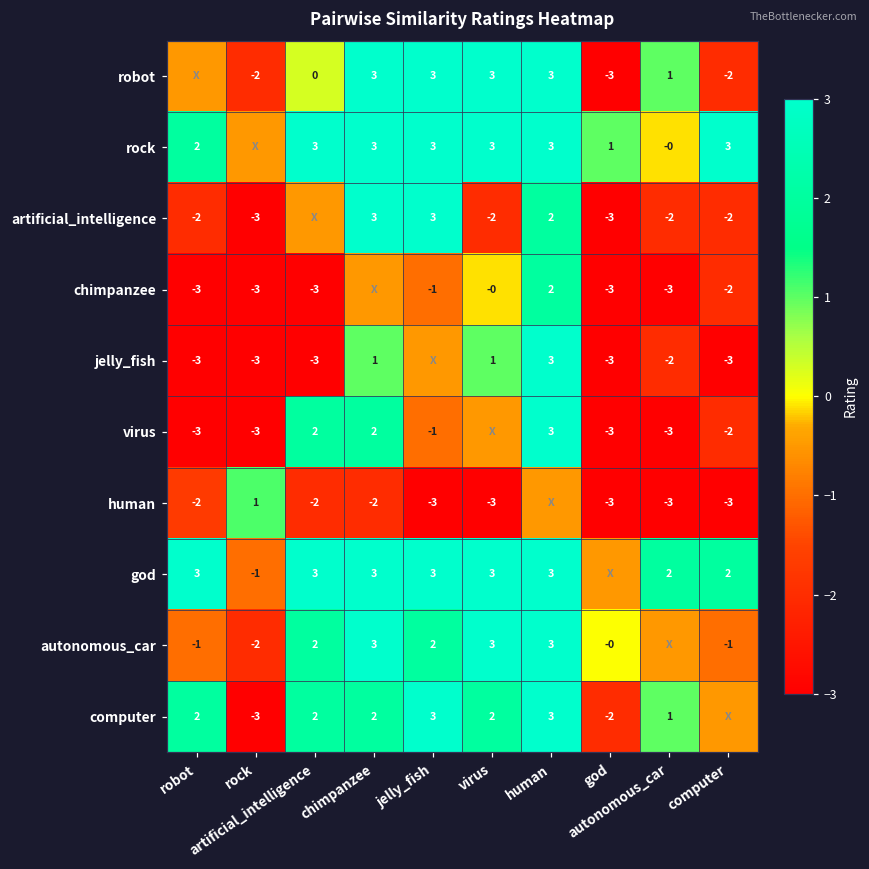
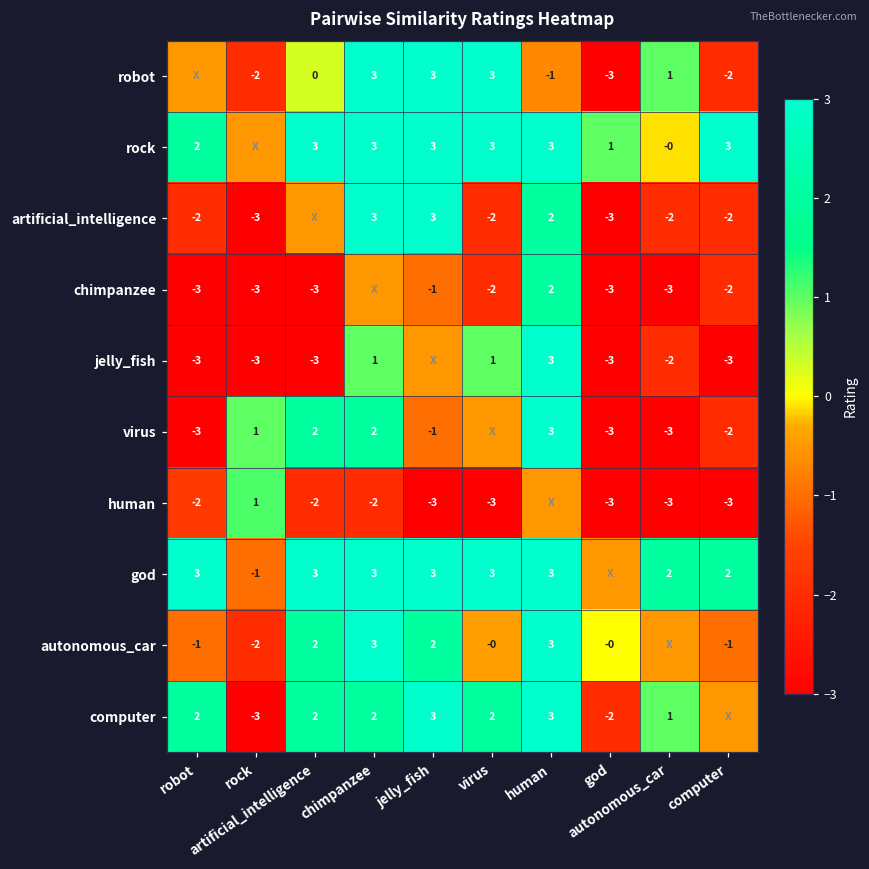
  {
    "robot": {
      "rock": -2,
      "artificial_intelligence": 0,
      "chimpanzee": 3,
      "jelly_fish": 3,
      "virus": 3,
-     "human": 3,
+     "human": -1,
      "god": -3,
      "autonomous_car": 1,
      "computer": -2
    },
    "rock": {
      "robot": 2,
      "artificial_intelligence": 3,
      "chimpanzee": 3,
      "jelly_fish": 3,
      "virus": 3,
      "human": 3,
      "god": 1,
      "autonomous_car": -0,
      "computer": 3
    },
    "artificial_intelligence": {
      "robot": -2,
      "rock": -3,
      "chimpanzee": 3,
      "jelly_fish": 3,
      "virus": -2,
      "human": 2,
      "god": -3,
      "autonomous_car": -2,
      "computer": -2
    },
    "chimpanzee": {
      "robot": -3,
      "rock": -3,
      "artificial_intelligence": -3,
      "jelly_fish": -1,
-     "virus": -0,
+     "virus": -2,
      "human": 2,
      "god": -3,
      "autonomous_car": -3,
      "computer": -2
    },
    "jelly_fish": {
      "robot": -3,
      "rock": -3,
      "artificial_intelligence": -3,
      "chimpanzee": 1,
      "virus": 1,
      "human": 3,
      "god": -3,
      "autonomous_car": -2,
      "computer": -3
    },
    "virus": {
      "robot": -3,
-     "rock": -3,
+     "rock": 1,
      "artificial_intelligence": 2,
      "chimpanzee": 2,
      "jelly_fish": -1,
      "human": 3,
      "god": -3,
      "autonomous_car": -3,
      "computer": -2
    },
    "human": {
      "robot": -2,
      "rock": 1,
      "artificial_intelligence": -2,
      "chimpanzee": -2,
      "jelly_fish": -3,
      "virus": -3,
      "god": -3,
      "autonomous_car": -3,
      "computer": -3
    },
    "god": {
      "robot": 3,
      "rock": -1,
      "artificial_intelligence": 3,
      "chimpanzee": 3,
      "jelly_fish": 3,
      "virus": 3,
      "human": 3,
      "autonomous_car": 2,
      "computer": 2
    },
    "autonomous_car": {
      "robot": -1,
      "rock": -2,
      "artificial_intelligence": 2,
      "chimpanzee": 3,
      "jelly_fish": 2,
-     "virus": 3,
+     "virus": -0,
      "human": 3,
      "god": -0,
      "computer": -1
    },
    "computer": {
      "robot": 2,
      "rock": -3,
      "artificial_intelligence": 2,
      "chimpanzee": 2,
      "jelly_fish": 3,
      "virus": 2,
      "human": 3,
      "god": -2,
      "autonomous_car": 1
    }
  }
